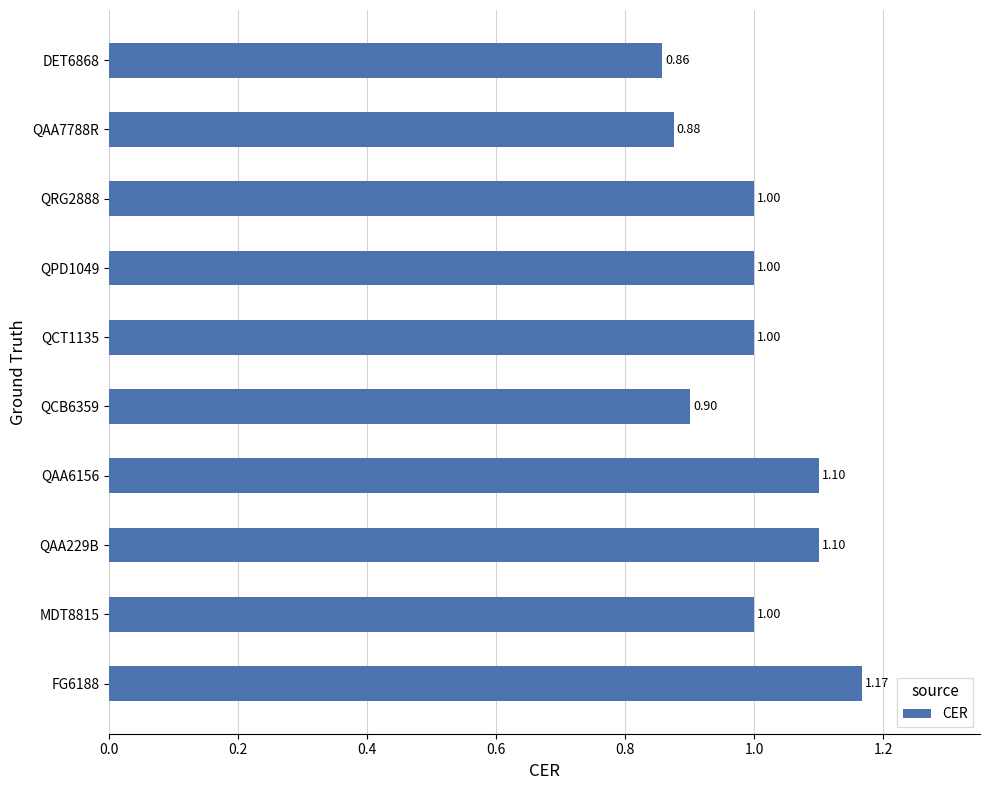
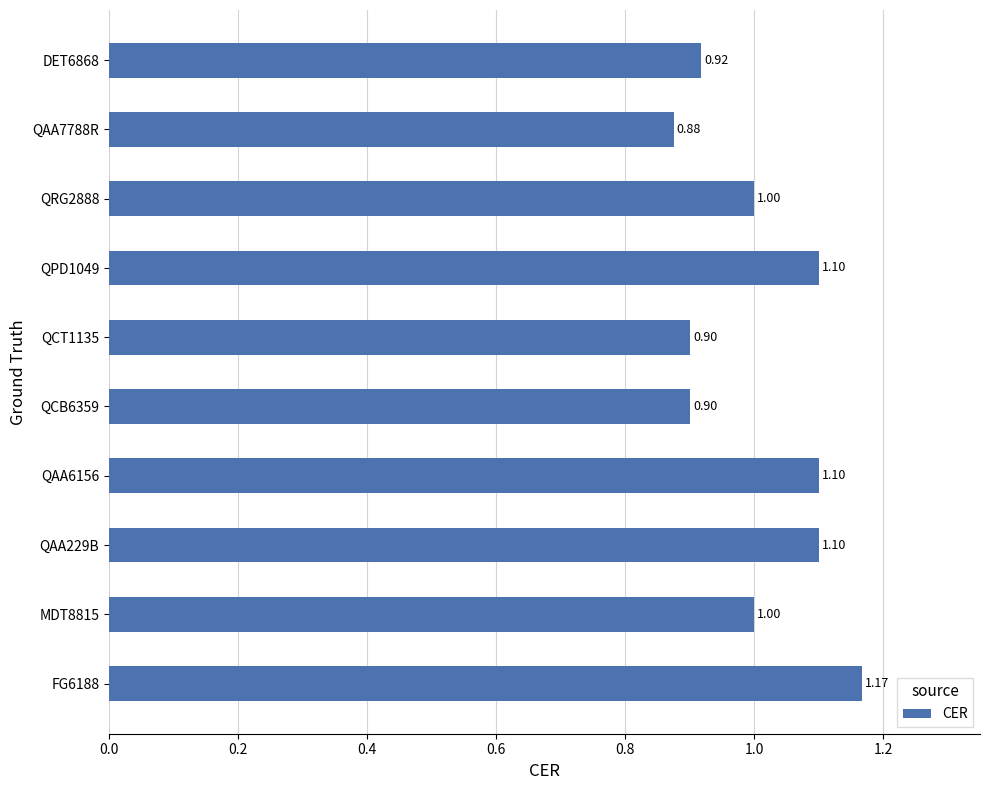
  {
-   "DET6868": 0.86,
+   "DET6868": 0.92,
    "QAA7788R": 0.88,
    "QRG2888": 1.00,
-   "QPD1049": 1.00,
-   "QCT1135": 1.00,
+   "QPD1049": 1.10,
+   "QCT1135": 0.90,
    "QCB6359": 0.90,
    "QAA6156": 1.10,
    "QAA229B": 1.10,
    "MDT8815": 1.00,
    "FG6188": 1.17
  }
